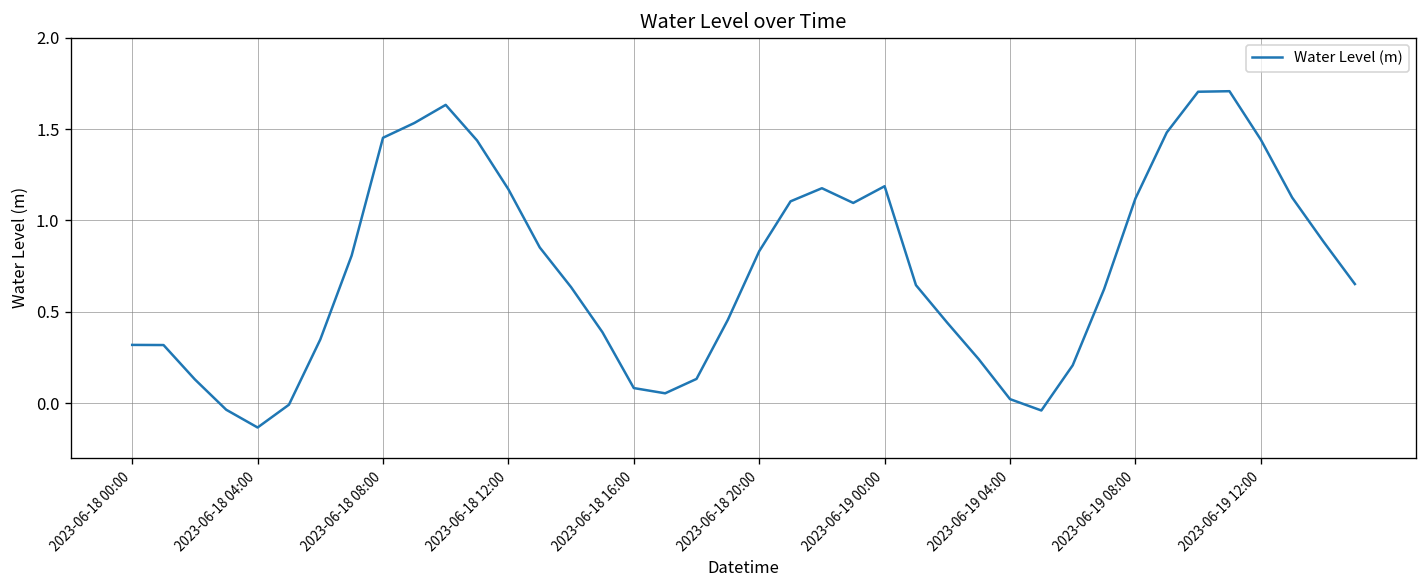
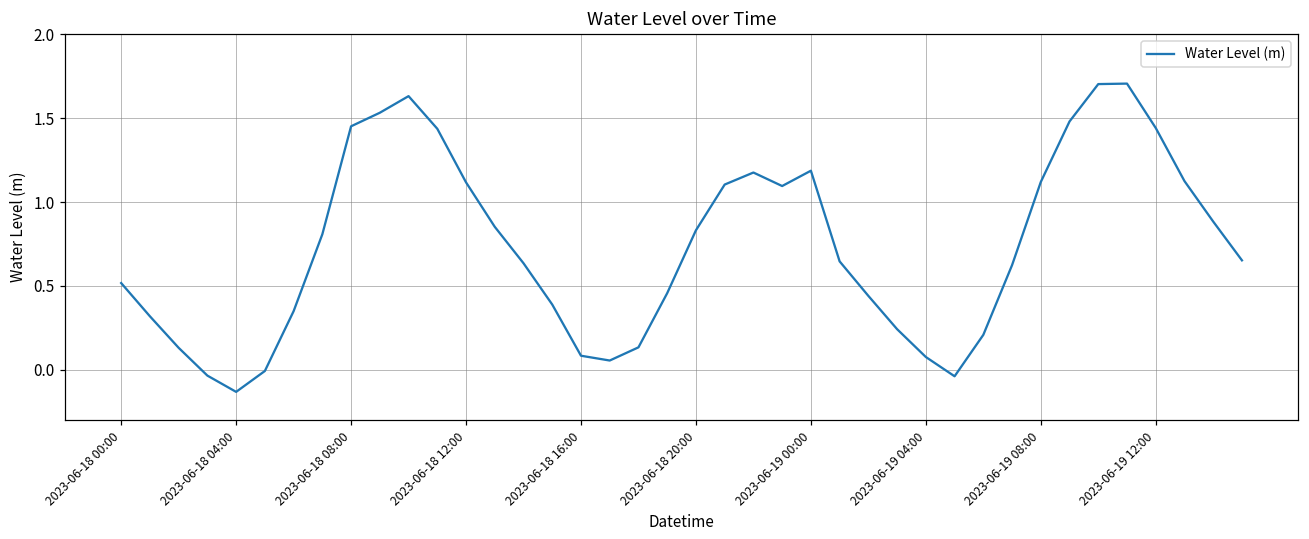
  {
-   "2023-06-18 00:00": 0.32,
+   "2023-06-18 00:00": 0.52,
    "2023-06-18 04:00": -0.13,
    "2023-06-18 08:00": 1.45,
-   "2023-06-18 12:00": 1.17,
+   "2023-06-18 12:00": 1.12,
    "2023-06-18 16:00": 0.08,
    "2023-06-18 20:00": 0.83,
    "2023-06-19 00:00": 1.19,
-   "2023-06-19 04:00": 0.02,
+   "2023-06-19 04:00": 0.08,
    "2023-06-19 08:00": 1.12,
    "2023-06-19 12:00": 1.44
  }
